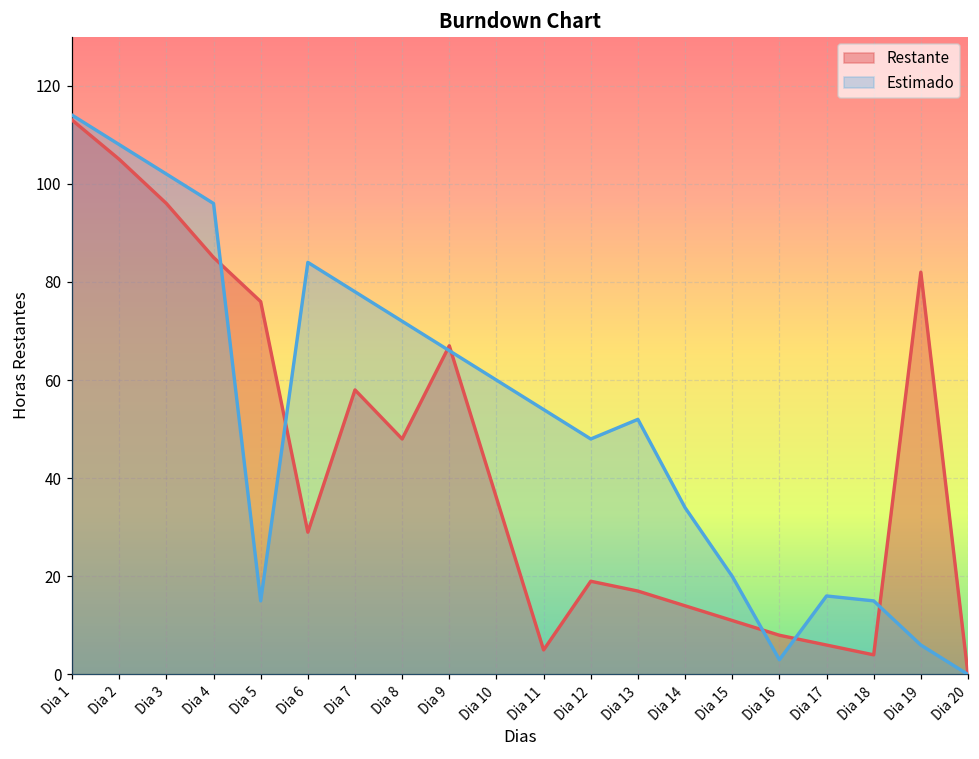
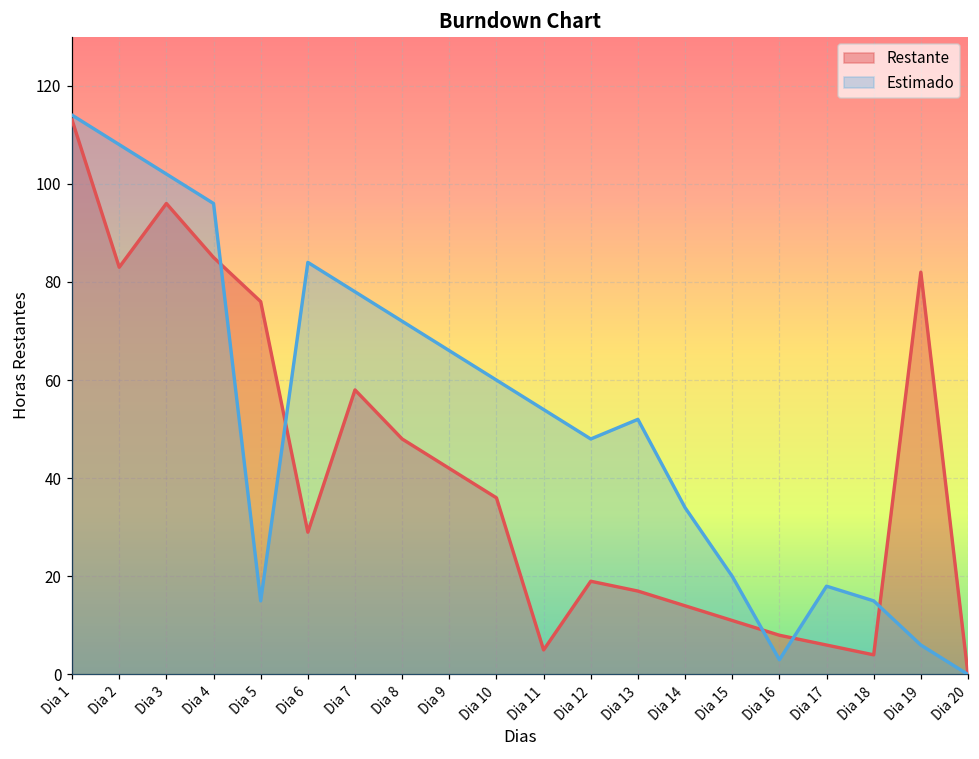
  {
    "Restante": {
      "Dia 1": 113,
-     "Dia 2": 105,
+     "Dia 2": 83,
      "Dia 3": 96,
      "Dia 4": 85,
      "Dia 5": 76,
      "Dia 6": 29,
      "Dia 7": 58,
      "Dia 8": 48,
-     "Dia 9": 67,
+     "Dia 9": 42,
      "Dia 10": 36,
      "Dia 11": 5,
      "Dia 12": 19,
      "Dia 13": 17,
      "Dia 14": 14,
      "Dia 15": 11,
      "Dia 16": 8,
      "Dia 17": 6,
      "Dia 18": 4,
      "Dia 19": 82
    },
    "Estimado": {
      "Dia 1": 114,
      "Dia 2": 108,
      "Dia 3": 102,
      "Dia 4": 96,
      "Dia 5": 15,
      "Dia 6": 84,
      "Dia 7": 78,
      "Dia 8": 72,
      "Dia 9": 66,
      "Dia 10": 60,
      "Dia 11": 54,
      "Dia 12": 48,
      "Dia 13": 52,
      "Dia 14": 34,
      "Dia 15": 20,
      "Dia 16": 3,
-     "Dia 17": 16,
+     "Dia 17": 18,
      "Dia 18": 15,
      "Dia 19": 6
    }
  }
